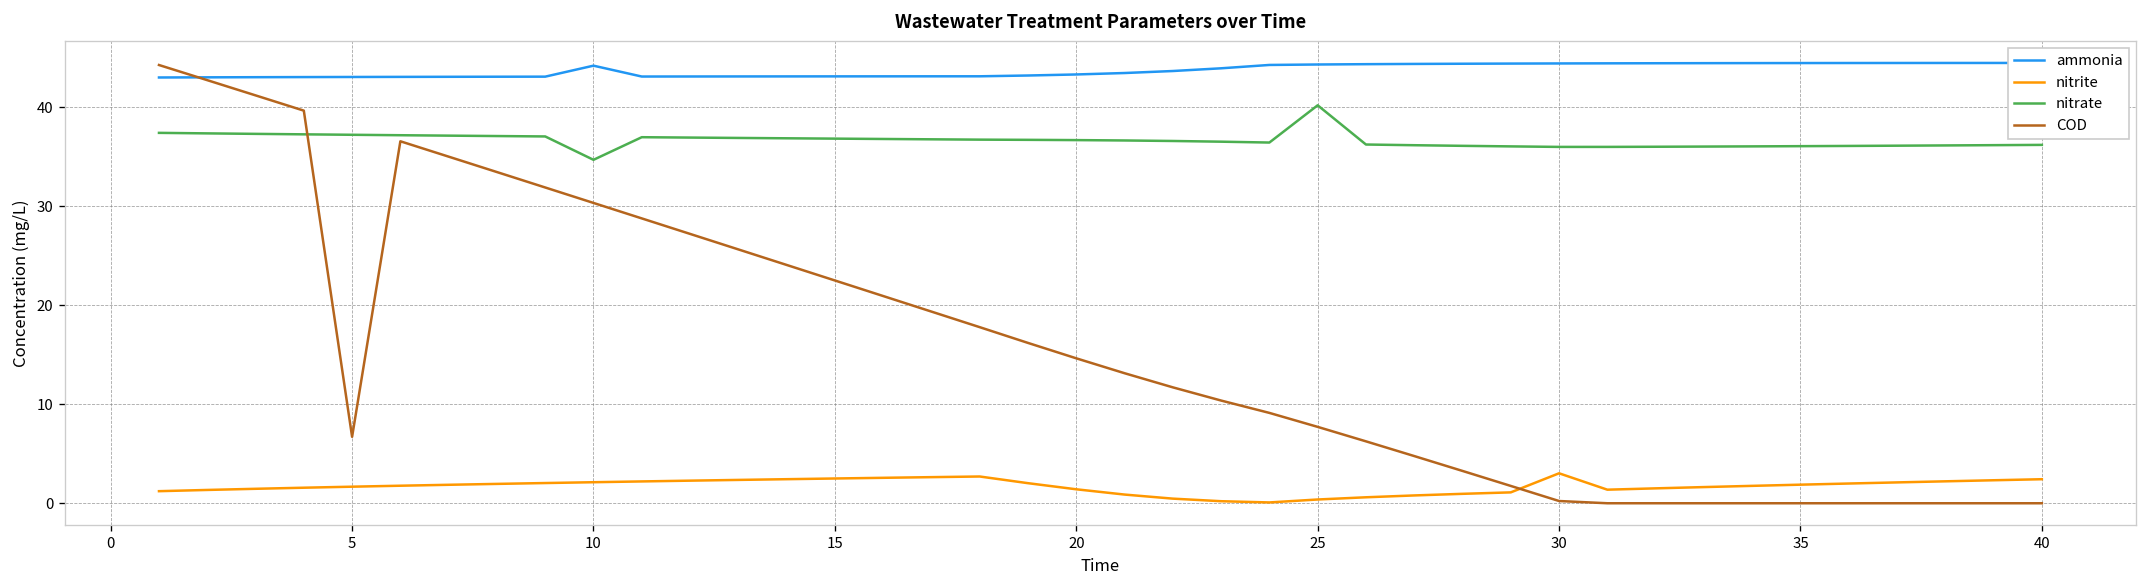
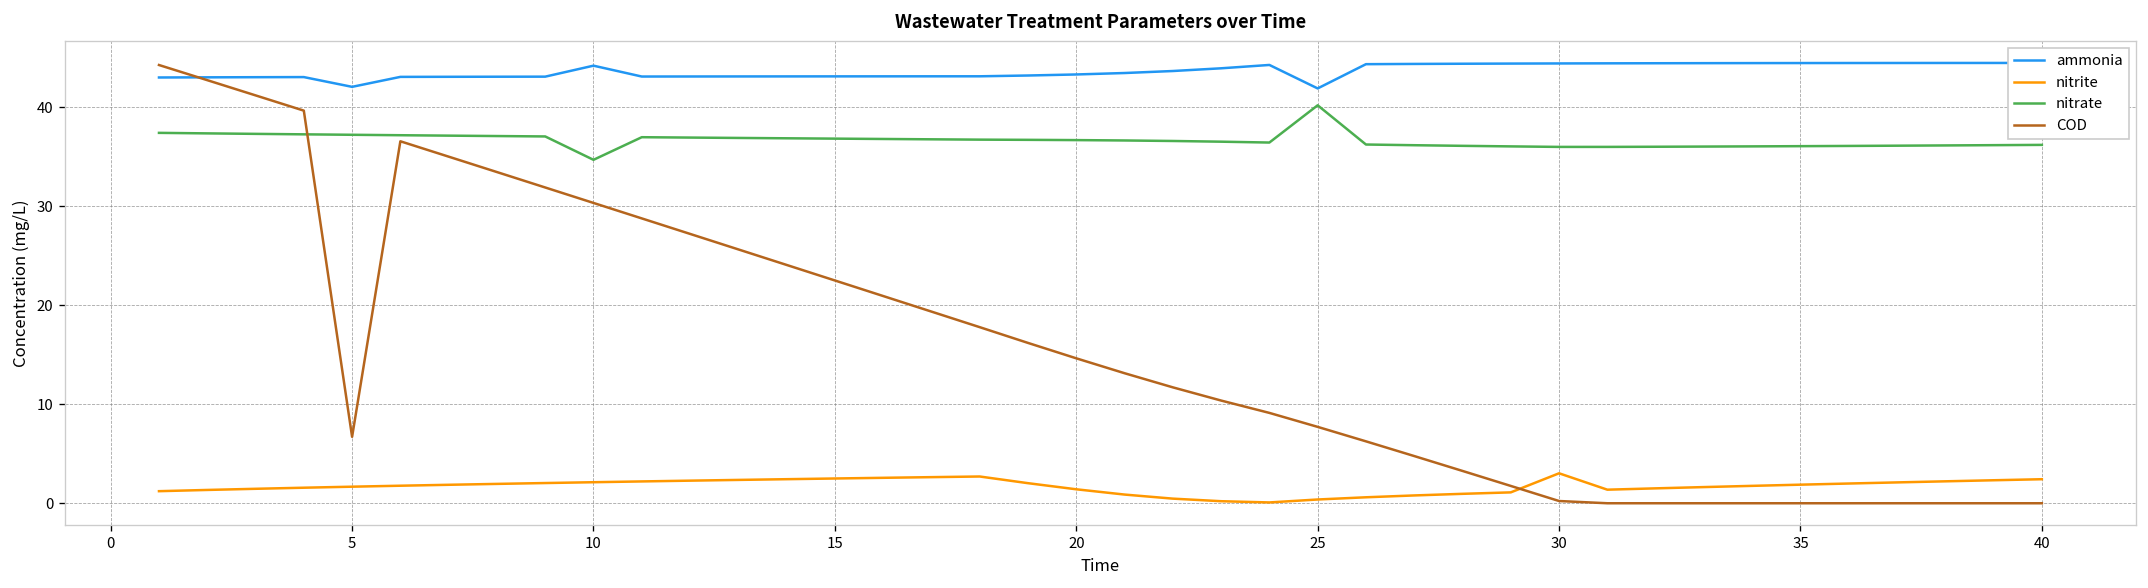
  {
    "ammonia": {
-     "5": 43,
+     "5": 42,
      "10": 44,
      "15": 43,
      "20": 43,
-     "25": 44,
+     "25": 42,
      "30": 44,
      "35": 44
    },
    "nitrite": {
      "5": 2,
      "10": 2,
      "15": 3,
      "20": 1,
      "25": 0,
      "30": 3,
      "35": 2,
      "40": 2
    },
    "nitrate": {
      "5": 37,
      "10": 35,
      "15": 37,
      "20": 37,
      "25": 40,
      "30": 36,
      "35": 36
    },
    "COD": {
      "5": 7,
      "10": 30,
      "15": 23,
      "20": 15,
      "25": 8,
      "30": 0,
      "35": 0,
      "40": 0
    }
  }
